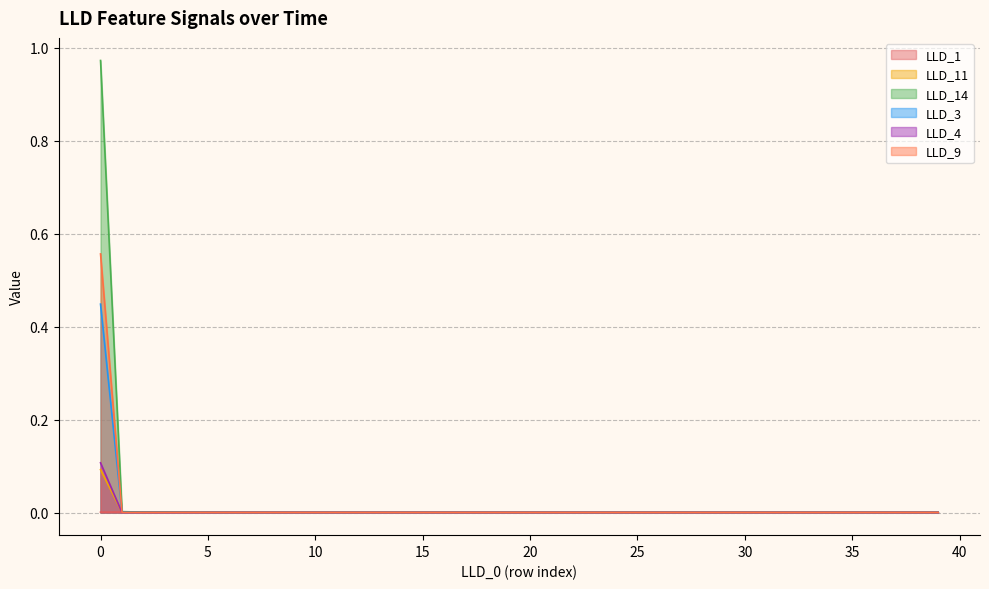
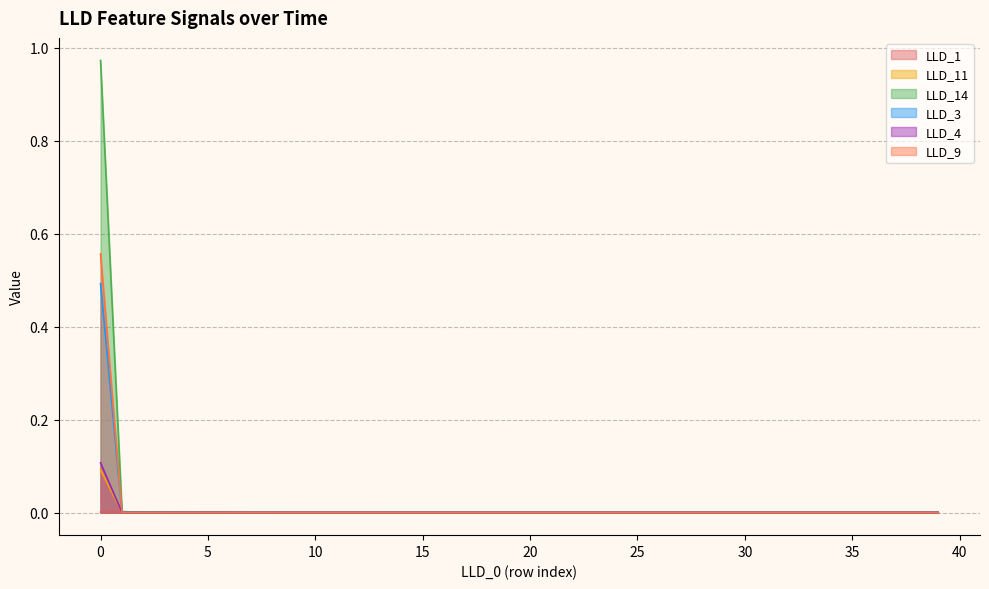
  {
    "LLD_14": {
      "0": 0.97
    },
    "LLD_3": {
-     "0": 0.45
+     "0": 0.49
    },
    "LLD_4": {
      "0": 0.11
    }
  }
